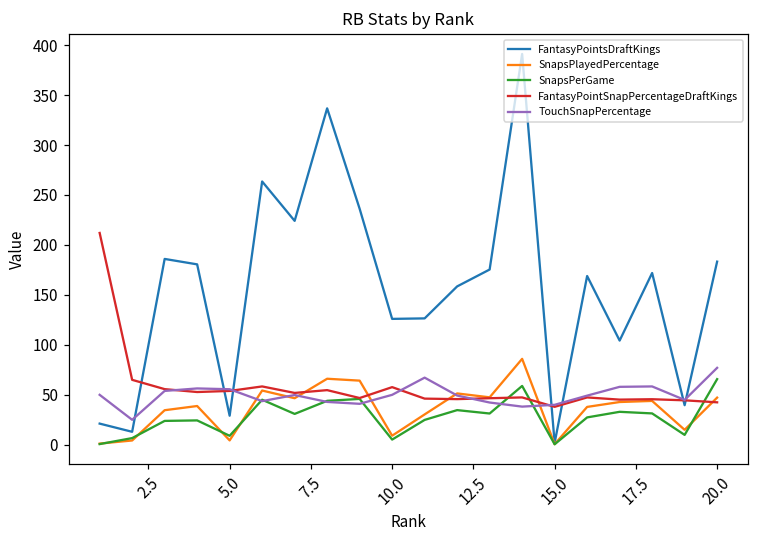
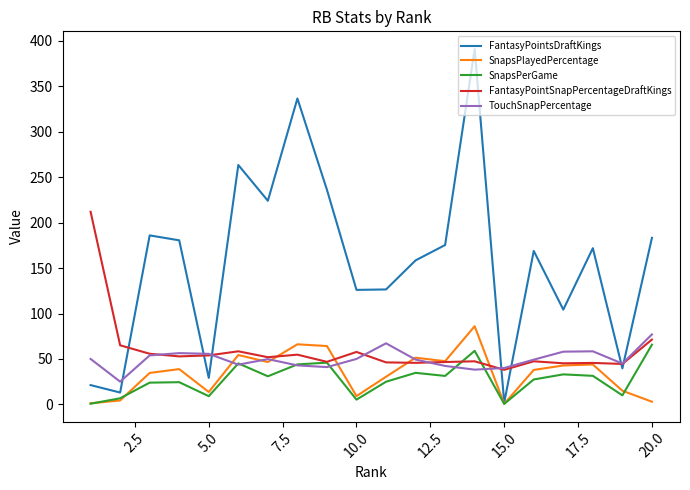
  {
    "FantasyPointsDraftKings": {
      "5.0": 30,
      "10.0": 130,
      "20.0": 180
    },
    "SnapsPlayedPercentage": {
-     "5.0": 0,
+     "5.0": 10,
      "10.0": 10,
-     "20.0": 50
+     "20.0": 0
    },
    "SnapsPerGame": {
      "5.0": 10,
      "10.0": 10,
      "20.0": 70
    },
    "FantasyPointSnapPercentageDraftKings": {
      "10.0": 60,
-     "20.0": 40
+     "20.0": 70
    },
    "TouchSnapPercentage": {
      "10.0": 50,
      "20.0": 80
    }
  }
